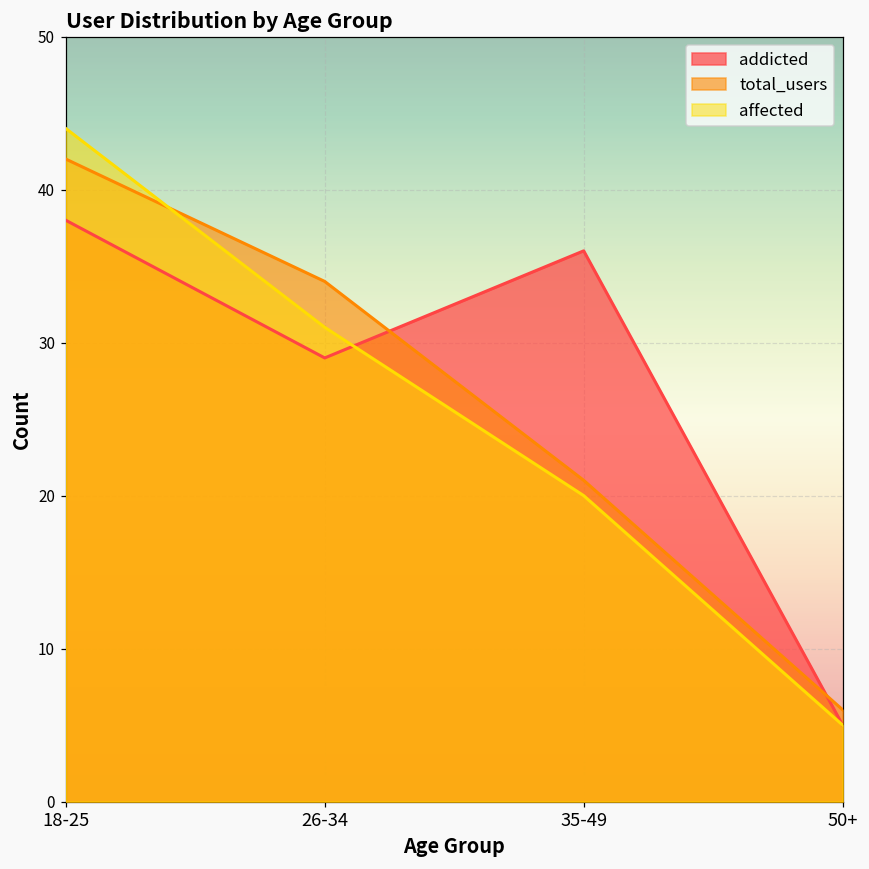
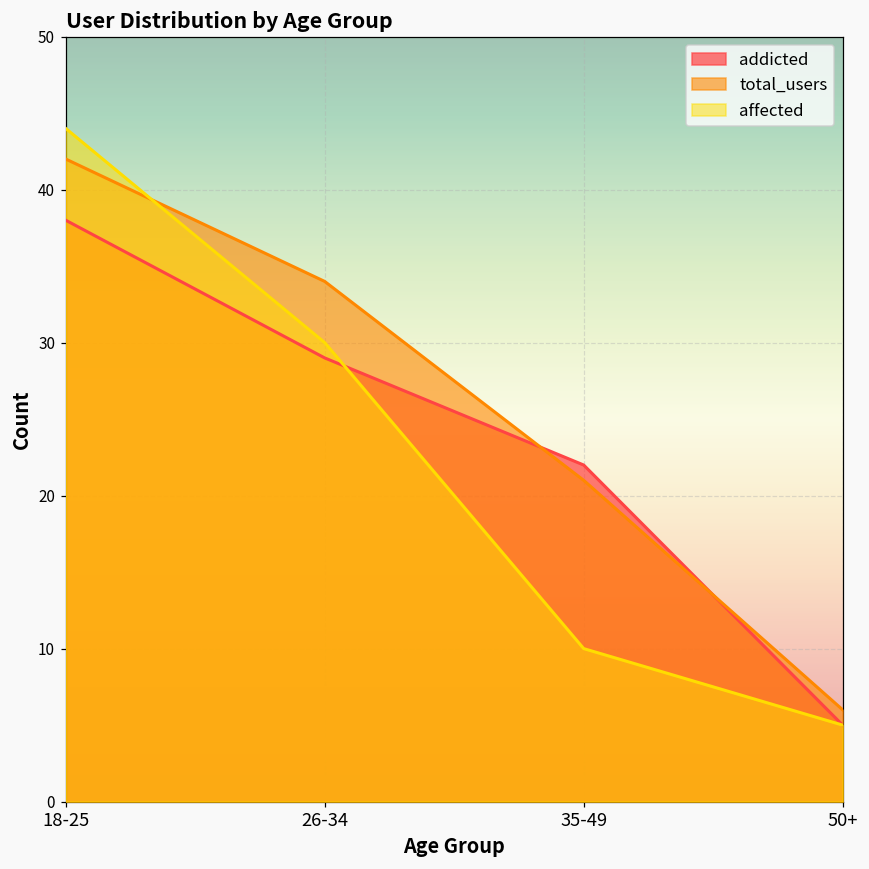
  {
    "addicted": {
      "18-25": 38,
      "26-34": 29,
-     "35-49": 36
+     "35-49": 22
    },
    "total_users": {
      "18-25": 42,
      "26-34": 34,
      "35-49": 21,
      "50+": 6
    },
    "affected": {
      "18-25": 44,
-     "26-34": 31,
-     "35-49": 20
+     "26-34": 30,
+     "35-49": 10
    }
  }
